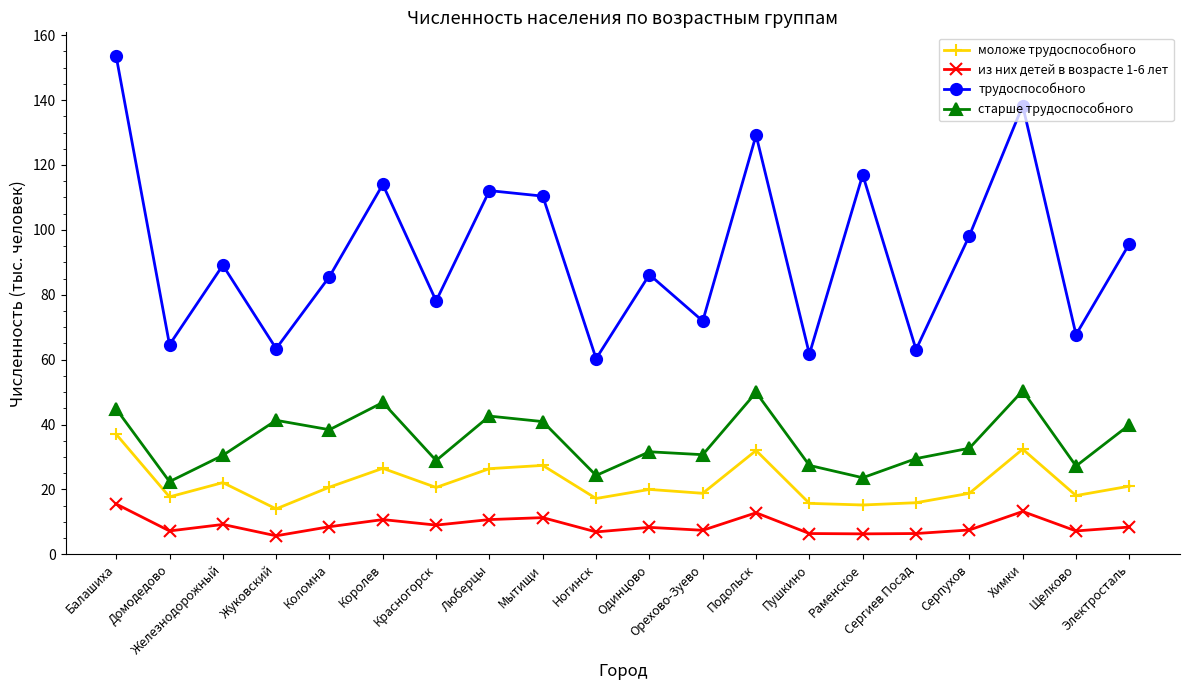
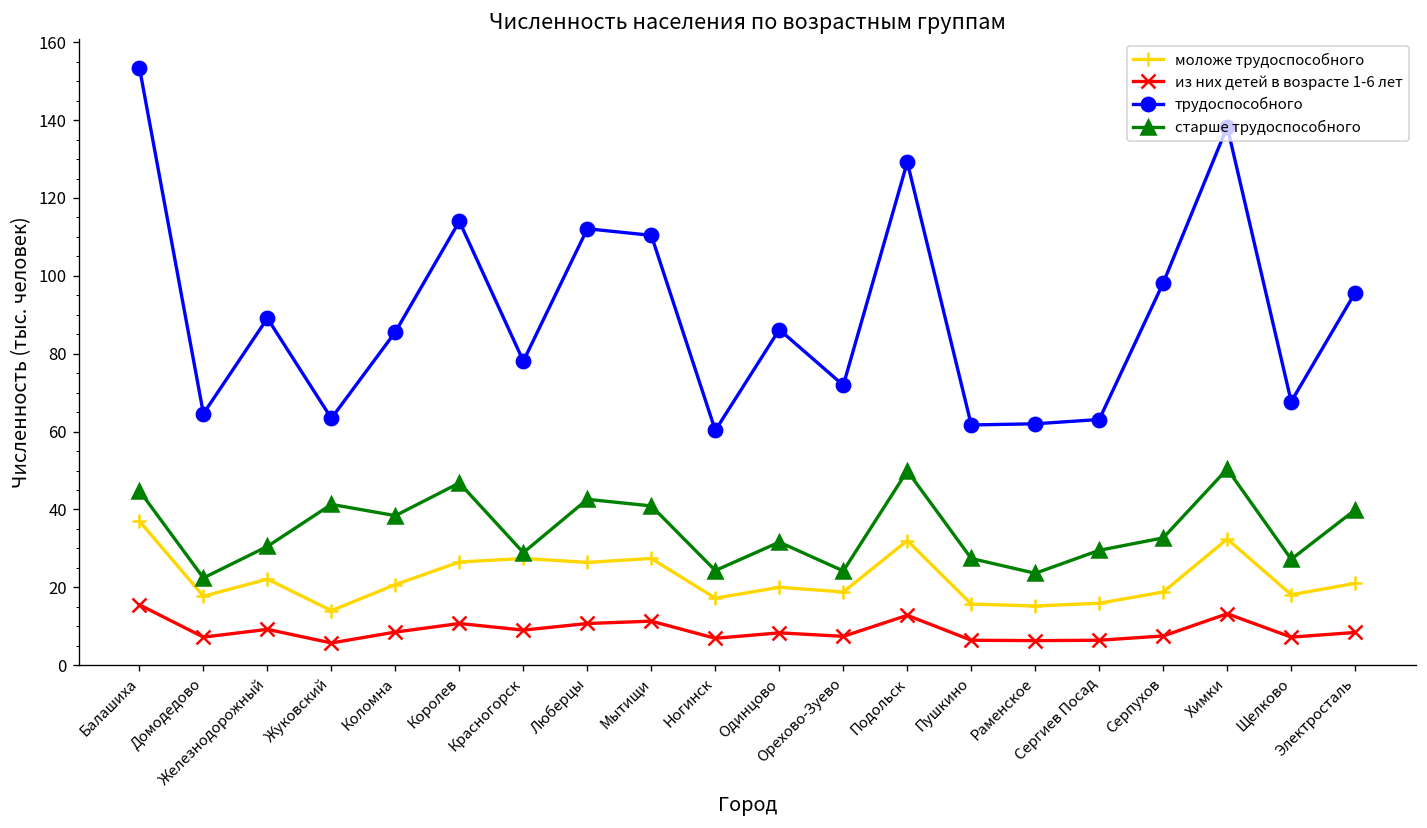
  {
    "моложе трудоспособного": {
      "Балашиха": 37,
      "Домодедово": 18,
      "Железнодорожный": 22,
      "Жуковский": 14,
      "Коломна": 21,
      "Королев": 27,
-     "Красногорск": 21,
+     "Красногорск": 27,
      "Люберцы": 26,
      "Мытищи": 27,
      "Ногинск": 17,
      "Одинцово": 20,
      "Орехово-Зуево": 19,
      "Подольск": 32,
      "Пушкино": 16,
      "Раменское": 15,
      "Сергиев Посад": 16,
      "Серпухов": 19,
      "Химки": 32,
      "Щелково": 18,
      "Электросталь": 21
    },
    "из них детей в возрасте 1-6 лет": {
      "Балашиха": 16,
      "Домодедово": 7,
      "Железнодорожный": 9,
      "Жуковский": 6,
      "Коломна": 9,
      "Королев": 11,
      "Красногорск": 9,
      "Люберцы": 11,
      "Мытищи": 11,
      "Ногинск": 7,
      "Одинцово": 8,
      "Орехово-Зуево": 7,
      "Подольск": 13,
      "Пушкино": 6,
      "Раменское": 6,
      "Сергиев Посад": 6,
      "Серпухов": 8,
      "Химки": 13,
      "Щелково": 7,
      "Электросталь": 8
    },
    "трудоспособного": {
      "Балашиха": 154,
      "Домодедово": 65,
      "Железнодорожный": 89,
      "Жуковский": 63,
      "Коломна": 86,
      "Королев": 114,
      "Красногорск": 78,
      "Люберцы": 112,
      "Мытищи": 110,
      "Ногинск": 60,
      "Одинцово": 86,
      "Орехово-Зуево": 72,
      "Подольск": 129,
      "Пушкино": 62,
-     "Раменское": 117,
+     "Раменское": 62,
      "Сергиев Посад": 63,
      "Серпухов": 98,
      "Щелково": 68,
      "Электросталь": 96
    },
    "старше трудоспособного": {
      "Балашиха": 45,
      "Домодедово": 22,
      "Железнодорожный": 31,
      "Жуковский": 41,
      "Коломна": 38,
      "Королев": 47,
      "Красногорск": 29,
      "Люберцы": 43,
      "Мытищи": 41,
      "Ногинск": 24,
      "Одинцово": 32,
-     "Орехово-Зуево": 31,
+     "Орехово-Зуево": 24,
      "Подольск": 50,
      "Пушкино": 27,
      "Раменское": 24,
      "Сергиев Посад": 30,
      "Серпухов": 33,
      "Химки": 50,
      "Щелково": 27,
      "Электросталь": 40
    }
  }
